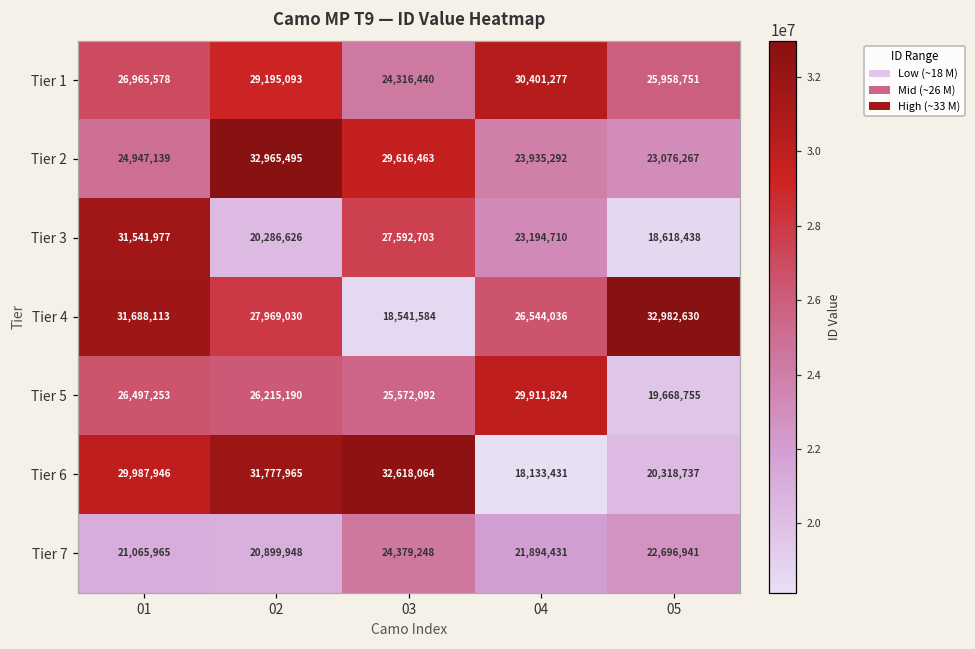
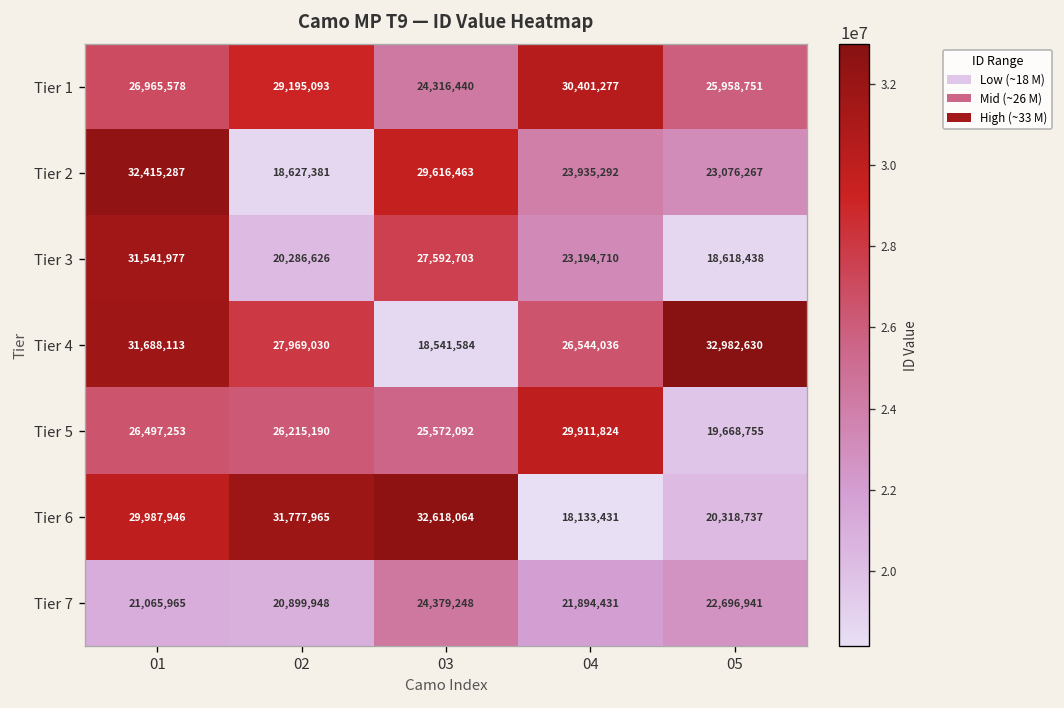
  {
    "Tier 1": {
      "01": "26,965,578",
      "02": "29,195,093",
      "03": "24,316,440",
      "04": "30,401,277",
      "05": "25,958,751"
    },
    "Tier 2": {
-     "01": "24,947,139",
-     "02": "32,965,495",
+     "01": "32,415,287",
+     "02": "18,627,381",
      "03": "29,616,463",
      "04": "23,935,292",
      "05": "23,076,267"
    },
    "Tier 3": {
      "01": "31,541,977",
      "02": "20,286,626",
      "03": "27,592,703",
      "04": "23,194,710",
      "05": "18,618,438"
    },
    "Tier 4": {
      "01": "31,688,113",
      "02": "27,969,030",
      "03": "18,541,584",
      "04": "26,544,036",
      "05": "32,982,630"
    },
    "Tier 5": {
      "01": "26,497,253",
      "02": "26,215,190",
      "03": "25,572,092",
      "04": "29,911,824",
      "05": "19,668,755"
    },
    "Tier 6": {
      "01": "29,987,946",
      "02": "31,777,965",
      "03": "32,618,064",
      "04": "18,133,431",
      "05": "20,318,737"
    },
    "Tier 7": {
      "01": "21,065,965",
      "02": "20,899,948",
      "03": "24,379,248",
      "04": "21,894,431",
      "05": "22,696,941"
    }
  }
